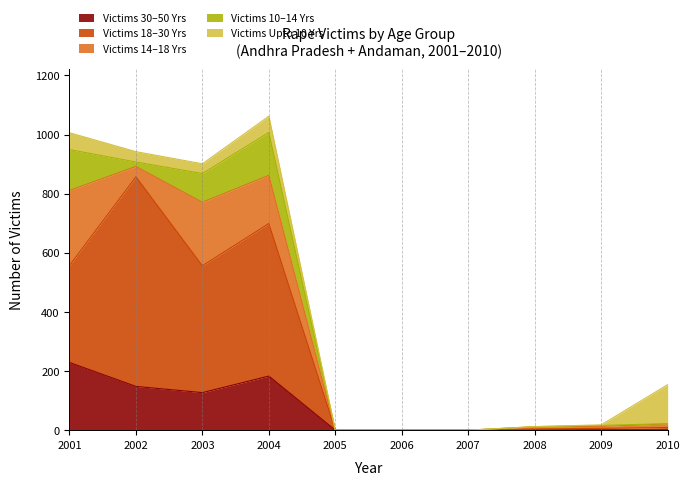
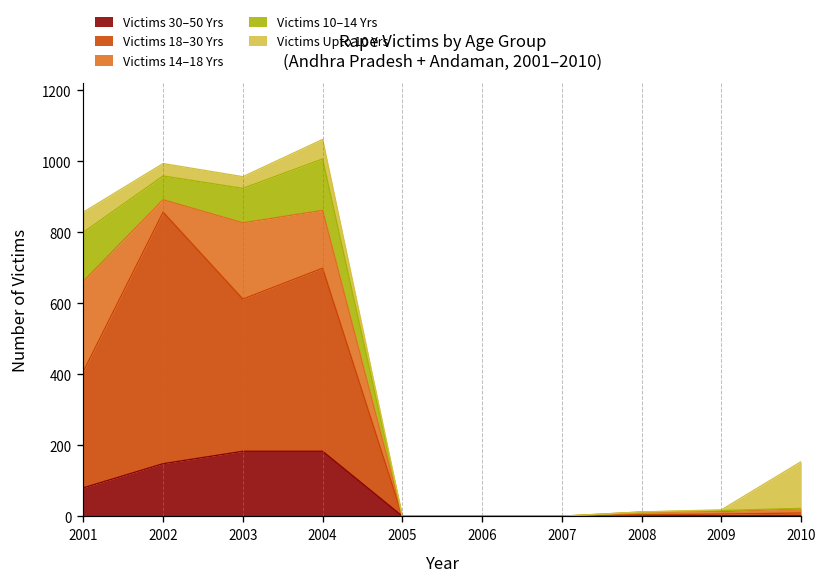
  {
    "Victims 30–50 Yrs": {
-     "2001": 230,
+     "2001": 80,
      "2002": 150,
-     "2003": 130,
+     "2003": 180,
      "2004": 180
    },
    "Victims 10–14 Yrs": {
      "2001": 140,
-     "2002": 20,
+     "2002": 70,
      "2003": 100,
      "2004": 150
    },
    "Victims Upto 10 Yrs": {
      "2001": 60,
      "2002": 40,
      "2003": 30,
      "2004": 60,
      "2010": 130
    }
  }
